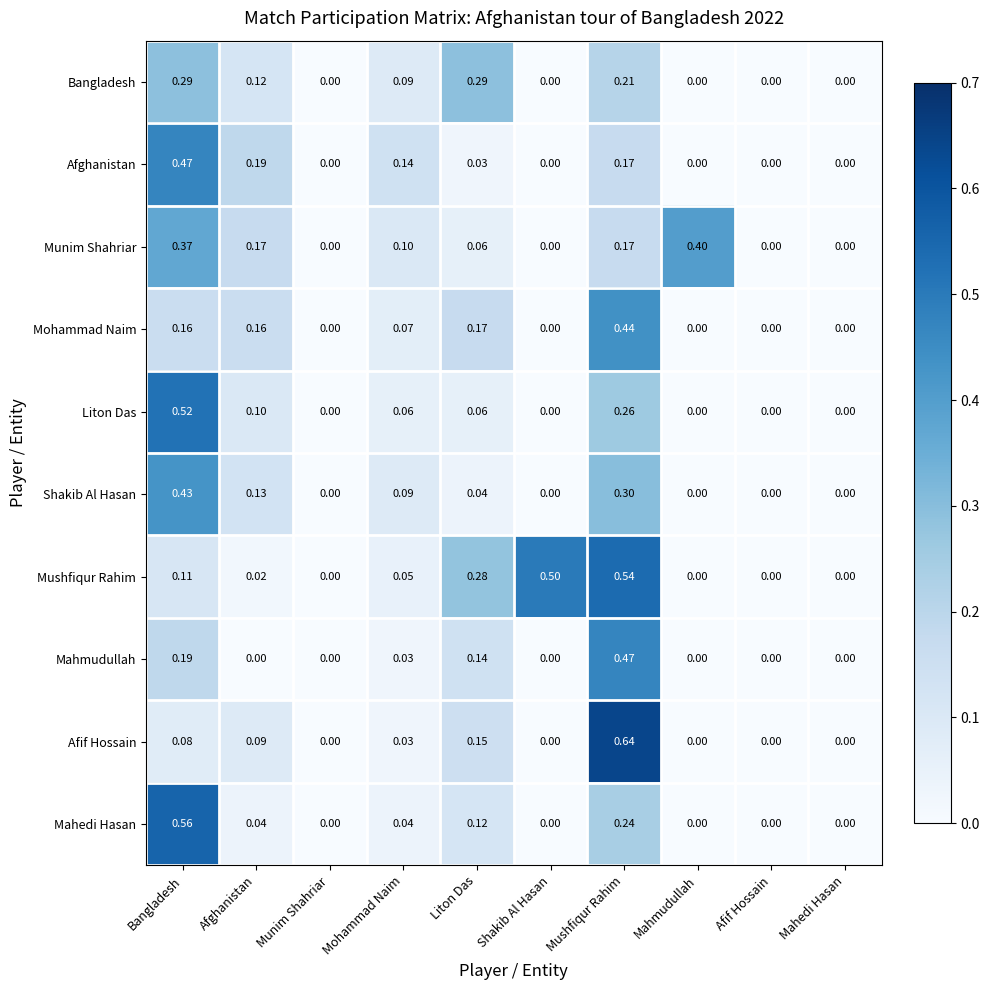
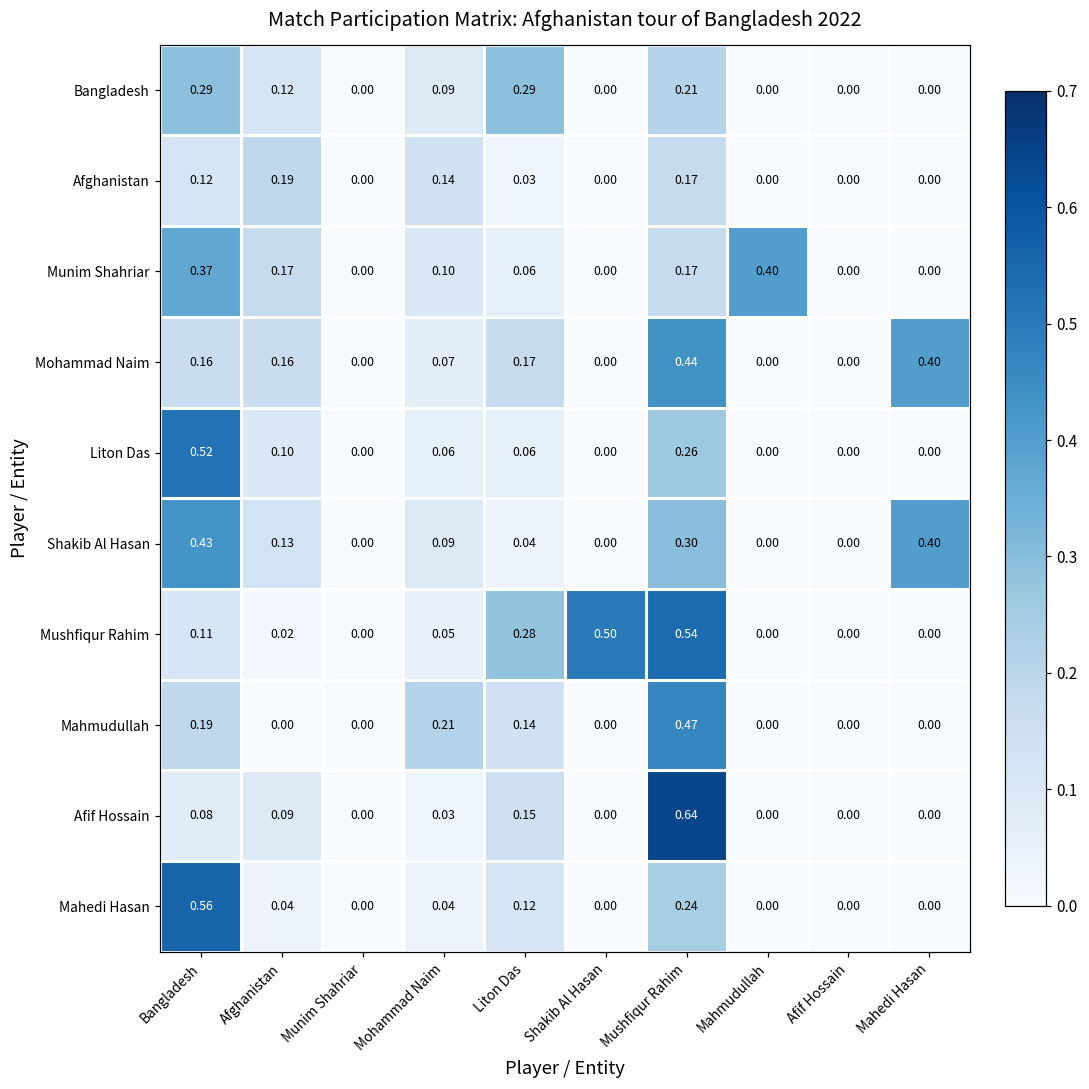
  {
    "Bangladesh": {
      "Bangladesh": 0.29,
      "Afghanistan": 0.12,
      "Munim Shahriar": 0.00,
      "Mohammad Naim": 0.09,
      "Liton Das": 0.29,
      "Shakib Al Hasan": 0.00,
      "Mushfiqur Rahim": 0.21,
      "Mahmudullah": 0.00,
      "Afif Hossain": 0.00,
      "Mahedi Hasan": 0.00
    },
    "Afghanistan": {
-     "Bangladesh": 0.47,
+     "Bangladesh": 0.12,
      "Afghanistan": 0.19,
      "Munim Shahriar": 0.00,
      "Mohammad Naim": 0.14,
      "Liton Das": 0.03,
      "Shakib Al Hasan": 0.00,
      "Mushfiqur Rahim": 0.17,
      "Mahmudullah": 0.00,
      "Afif Hossain": 0.00,
      "Mahedi Hasan": 0.00
    },
    "Munim Shahriar": {
      "Bangladesh": 0.37,
      "Afghanistan": 0.17,
      "Munim Shahriar": 0.00,
      "Mohammad Naim": 0.10,
      "Liton Das": 0.06,
      "Shakib Al Hasan": 0.00,
      "Mushfiqur Rahim": 0.17,
      "Mahmudullah": 0.40,
      "Afif Hossain": 0.00,
      "Mahedi Hasan": 0.00
    },
    "Mohammad Naim": {
      "Bangladesh": 0.16,
      "Afghanistan": 0.16,
      "Munim Shahriar": 0.00,
      "Mohammad Naim": 0.07,
      "Liton Das": 0.17,
      "Shakib Al Hasan": 0.00,
      "Mushfiqur Rahim": 0.44,
      "Mahmudullah": 0.00,
      "Afif Hossain": 0.00,
-     "Mahedi Hasan": 0.00
+     "Mahedi Hasan": 0.40
    },
    "Liton Das": {
      "Bangladesh": 0.52,
      "Afghanistan": 0.10,
      "Munim Shahriar": 0.00,
      "Mohammad Naim": 0.06,
      "Liton Das": 0.06,
      "Shakib Al Hasan": 0.00,
      "Mushfiqur Rahim": 0.26,
      "Mahmudullah": 0.00,
      "Afif Hossain": 0.00,
      "Mahedi Hasan": 0.00
    },
    "Shakib Al Hasan": {
      "Bangladesh": 0.43,
      "Afghanistan": 0.13,
      "Munim Shahriar": 0.00,
      "Mohammad Naim": 0.09,
      "Liton Das": 0.04,
      "Shakib Al Hasan": 0.00,
      "Mushfiqur Rahim": 0.30,
      "Mahmudullah": 0.00,
      "Afif Hossain": 0.00,
-     "Mahedi Hasan": 0.00
+     "Mahedi Hasan": 0.40
    },
    "Mushfiqur Rahim": {
      "Bangladesh": 0.11,
      "Afghanistan": 0.02,
      "Munim Shahriar": 0.00,
      "Mohammad Naim": 0.05,
      "Liton Das": 0.28,
      "Shakib Al Hasan": 0.50,
      "Mushfiqur Rahim": 0.54,
      "Mahmudullah": 0.00,
      "Afif Hossain": 0.00,
      "Mahedi Hasan": 0.00
    },
    "Mahmudullah": {
      "Bangladesh": 0.19,
      "Afghanistan": 0.00,
      "Munim Shahriar": 0.00,
-     "Mohammad Naim": 0.03,
+     "Mohammad Naim": 0.21,
      "Liton Das": 0.14,
      "Shakib Al Hasan": 0.00,
      "Mushfiqur Rahim": 0.47,
      "Mahmudullah": 0.00,
      "Afif Hossain": 0.00,
      "Mahedi Hasan": 0.00
    },
    "Afif Hossain": {
      "Bangladesh": 0.08,
      "Afghanistan": 0.09,
      "Munim Shahriar": 0.00,
      "Mohammad Naim": 0.03,
      "Liton Das": 0.15,
      "Shakib Al Hasan": 0.00,
      "Mushfiqur Rahim": 0.64,
      "Mahmudullah": 0.00,
      "Afif Hossain": 0.00,
      "Mahedi Hasan": 0.00
    },
    "Mahedi Hasan": {
      "Bangladesh": 0.56,
      "Afghanistan": 0.04,
      "Munim Shahriar": 0.00,
      "Mohammad Naim": 0.04,
      "Liton Das": 0.12,
      "Shakib Al Hasan": 0.00,
      "Mushfiqur Rahim": 0.24,
      "Mahmudullah": 0.00,
      "Afif Hossain": 0.00,
      "Mahedi Hasan": 0.00
    }
  }
